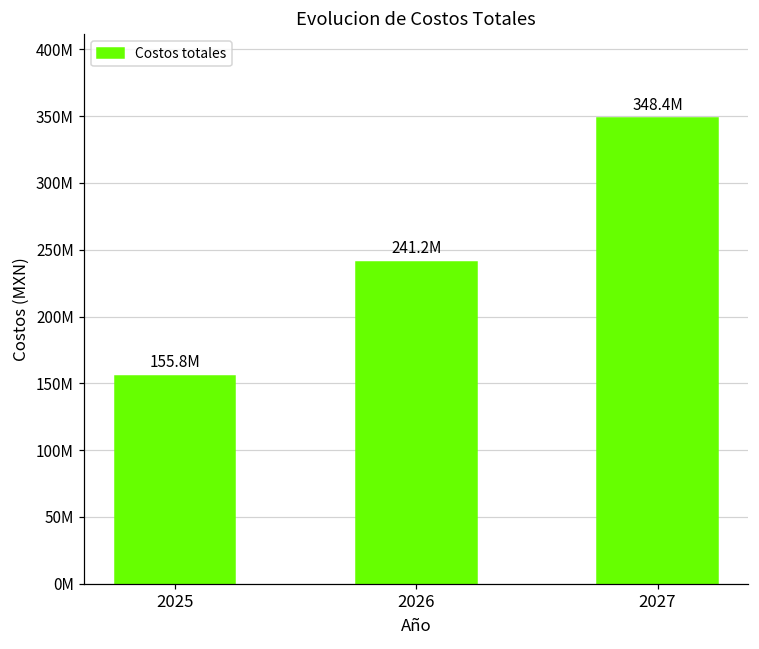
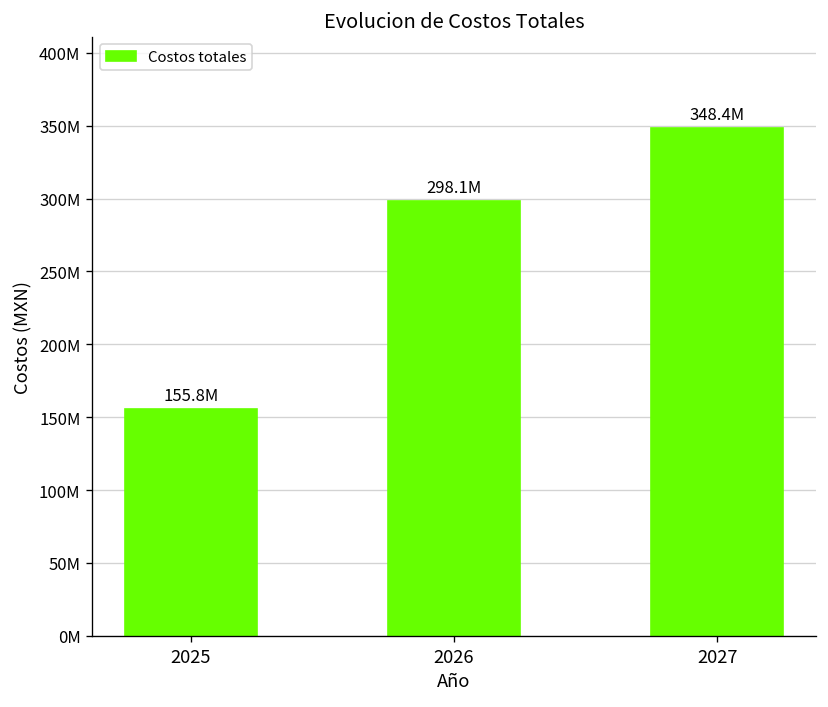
  {
    "2025": "155.8M",
-   "2026": "241.2M",
+   "2026": "298.1M",
    "2027": "348.4M"
  }
